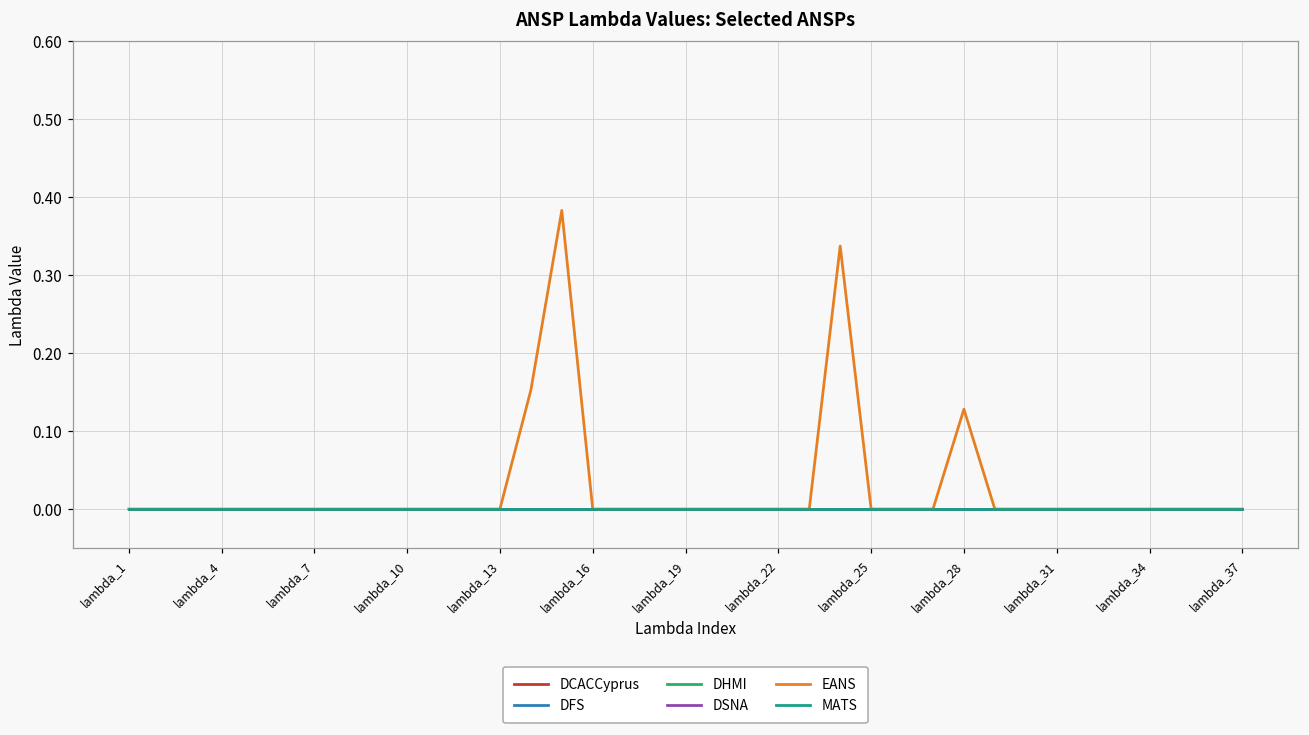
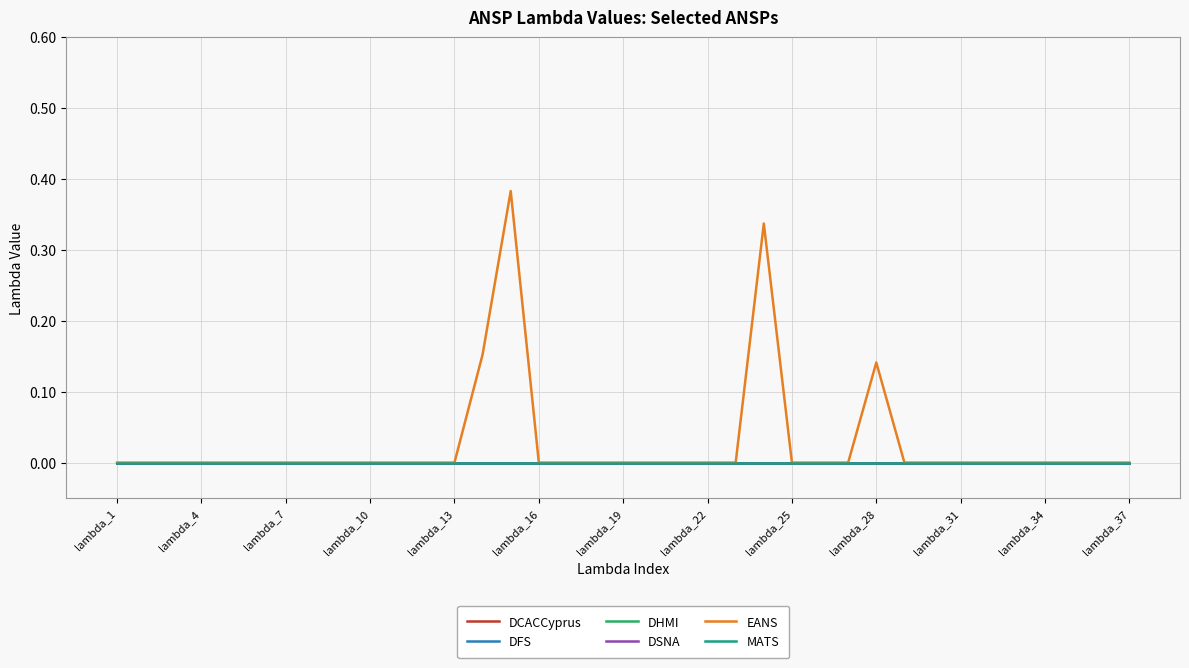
  {
    "MATS": {
      "lambda_28": 0.00
    },
    "EANS": {
-     "lambda_28": 0.13
+     "lambda_28": 0.14
    }
  }
